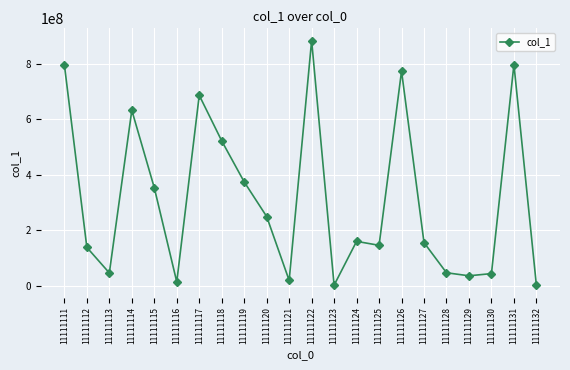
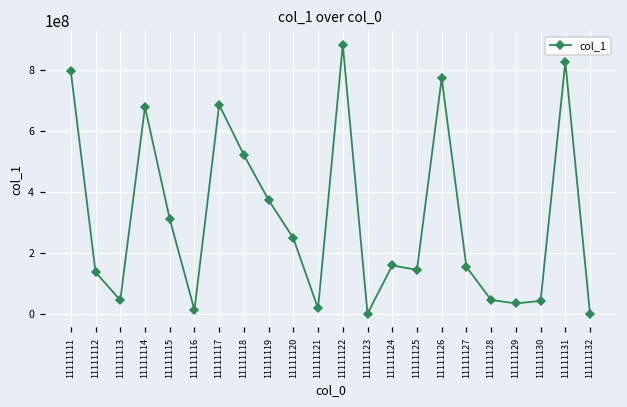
  {
    "11111111": 800000000,
    "11111112": 140000000,
    "11111113": 50000000,
-   "11111114": 630000000,
-   "11111115": 350000000,
+   "11111114": 680000000,
+   "11111115": 310000000,
    "11111116": 10000000,
    "11111117": 690000000,
    "11111118": 520000000,
    "11111119": 370000000,
    "11111120": 250000000,
    "11111121": 20000000,
    "11111122": 880000000,
    "11111123": 0,
    "11111124": 160000000,
    "11111125": 150000000,
    "11111126": 770000000,
    "11111127": 160000000,
    "11111128": 50000000,
    "11111129": 40000000,
    "11111130": 40000000,
-   "11111131": 800000000,
+   "11111131": 830000000,
    "11111132": 0
  }
